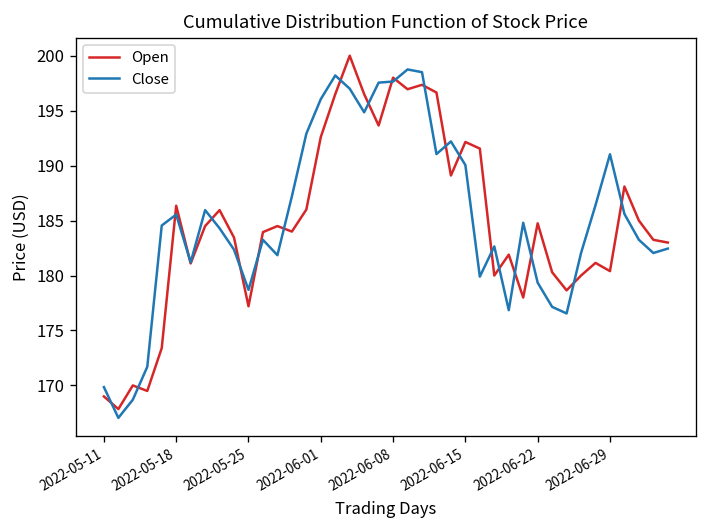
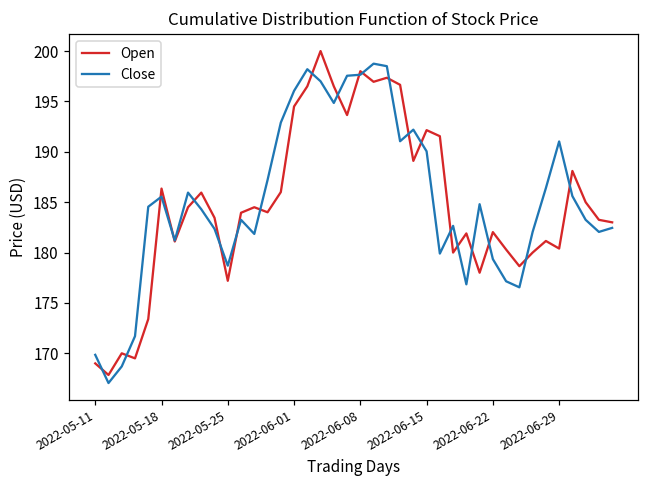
  {
    "Open": {
      "2022-05-11": 169,
      "2022-05-18": 186,
      "2022-05-25": 177,
-     "2022-06-01": 193,
+     "2022-06-01": 195,
      "2022-06-08": 198,
      "2022-06-15": 192,
-     "2022-06-22": 185,
+     "2022-06-22": 182,
      "2022-06-29": 180
    },
    "Close": {
      "2022-05-11": 170,
      "2022-05-18": 186,
      "2022-05-25": 179,
      "2022-06-01": 196,
      "2022-06-08": 198,
      "2022-06-15": 190,
      "2022-06-22": 179,
      "2022-06-29": 191
    }
  }
